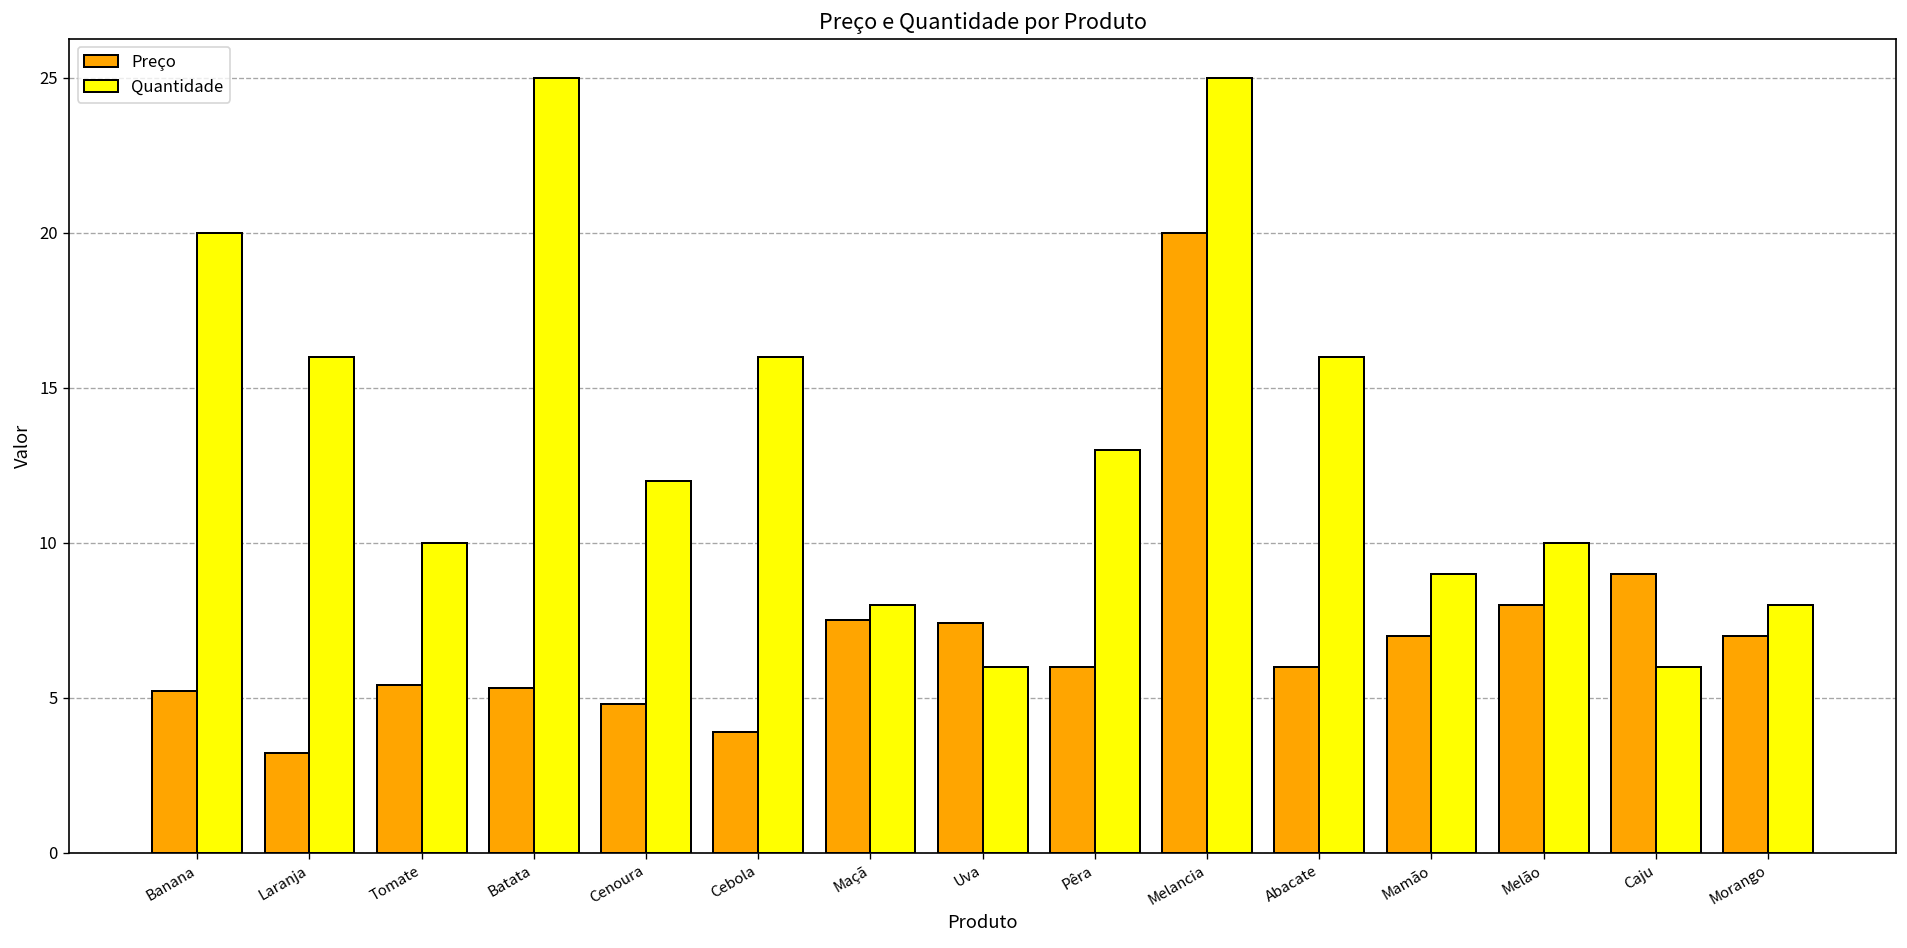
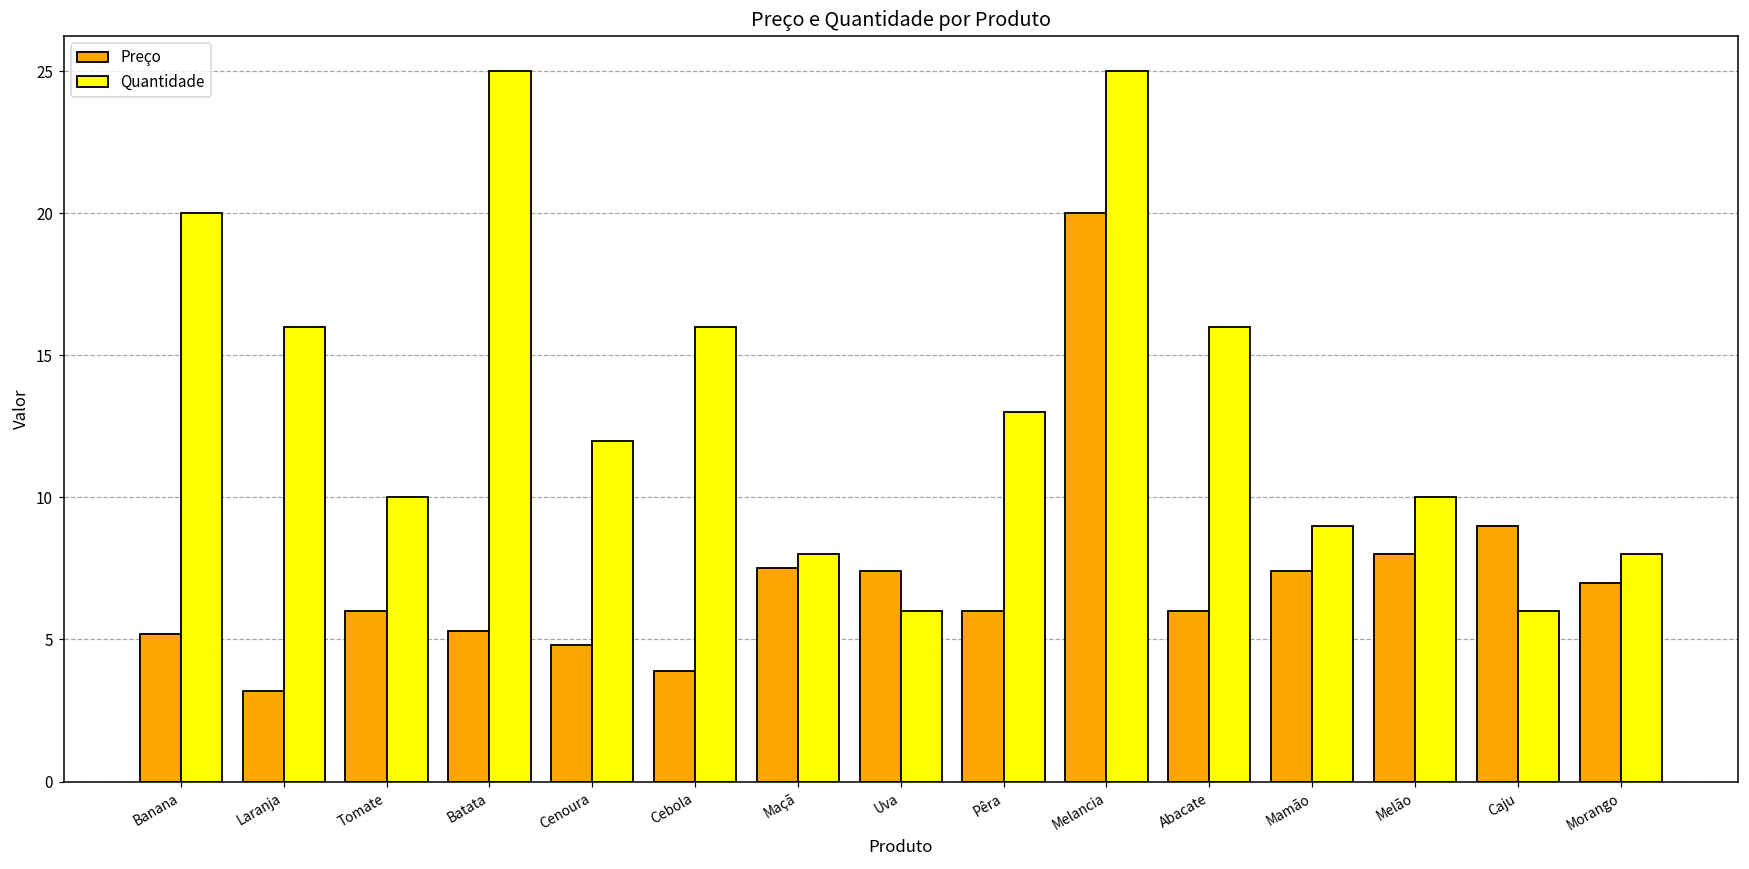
  {
    "Preço": {
      "Banana": 5.2,
      "Laranja": 3.2,
-     "Tomate": 5.4,
+     "Tomate": 6.0,
      "Batata": 5.3,
      "Cenoura": 4.8,
      "Cebola": 3.9,
      "Maçã": 7.5,
      "Uva": 7.4,
      "Pêra": 6.0,
      "Melancia": 20.0,
      "Abacate": 6.0,
-     "Mamão": 7.0,
+     "Mamão": 7.4,
      "Melão": 8.0,
      "Caju": 9.0,
      "Morango": 7.0
    },
    "Quantidade": {
      "Banana": 20.0,
      "Laranja": 16.0,
      "Tomate": 10.0,
      "Batata": 25.0,
      "Cenoura": 12.0,
      "Cebola": 16.0,
      "Maçã": 8.0,
      "Uva": 6.0,
      "Pêra": 13.0,
      "Melancia": 25.0,
      "Abacate": 16.0,
      "Mamão": 9.0,
      "Melão": 10.0,
      "Caju": 6.0,
      "Morango": 8.0
    }
  }
